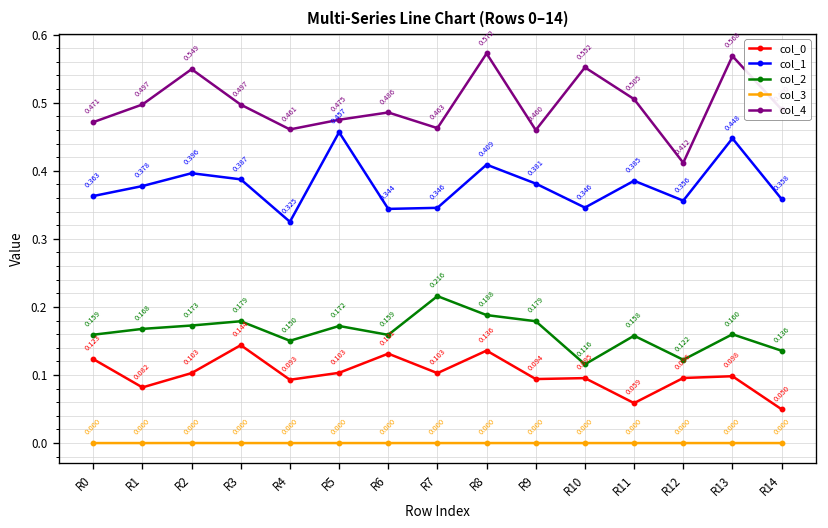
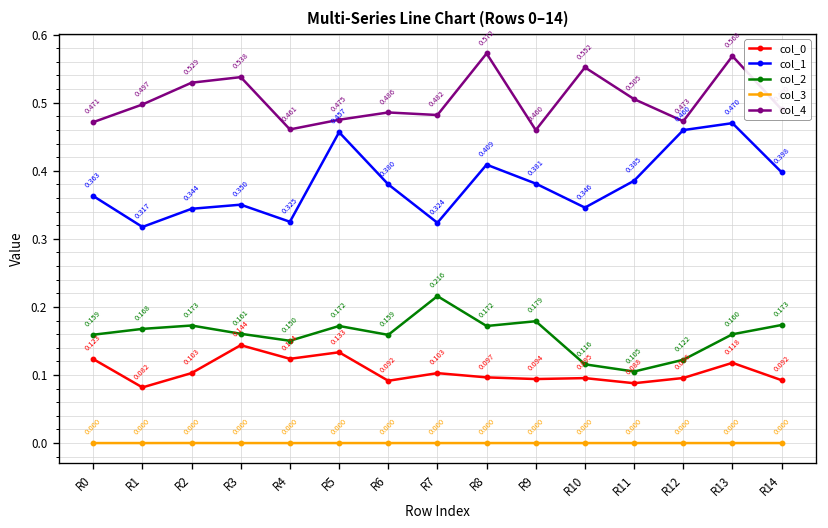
  {
    "col_0": {
      "R1": 0.082,
      "R2": 0.103,
-     "R4": 0.093,
-     "R5": 0.103,
-     "R6": 0.131,
+     "R4": 0.124,
+     "R5": 0.133,
+     "R6": 0.092,
      "R7": 0.103,
-     "R8": 0.136,
+     "R8": 0.097,
      "R9": 0.094,
-     "R11": 0.059,
-     "R13": 0.098,
-     "R14": 0.050
+     "R11": 0.088,
+     "R13": 0.118,
+     "R14": 0.092
    },
    "col_1": {
      "R0": 0.363,
-     "R1": 0.378,
-     "R2": 0.396,
-     "R3": 0.387,
+     "R1": 0.317,
+     "R2": 0.344,
+     "R3": 0.350,
      "R4": 0.325,
-     "R6": 0.344,
-     "R7": 0.346,
+     "R6": 0.380,
+     "R7": 0.324,
      "R8": 0.409,
      "R9": 0.381,
      "R10": 0.346,
      "R11": 0.385,
-     "R12": 0.356,
-     "R13": 0.448,
-     "R14": 0.358
+     "R12": 0.460,
+     "R13": 0.470,
+     "R14": 0.398
    },
    "col_2": {
      "R0": 0.159,
      "R1": 0.168,
      "R2": 0.173,
-     "R3": 0.179,
+     "R3": 0.161,
      "R4": 0.150,
      "R5": 0.172,
      "R6": 0.159,
      "R7": 0.216,
-     "R8": 0.188,
+     "R8": 0.172,
      "R9": 0.179,
-     "R11": 0.158,
+     "R11": 0.105,
      "R12": 0.122,
      "R13": 0.160,
-     "R14": 0.136
+     "R14": 0.173
    },
    "col_3": {
      "R0": 0.000,
      "R1": 0.000,
      "R2": 0.000,
      "R3": 0.000,
      "R4": 0.000,
      "R5": 0.000,
      "R6": 0.000,
      "R7": 0.000,
      "R8": 0.000,
      "R9": 0.000,
      "R10": 0.000,
      "R11": 0.000,
      "R12": 0.000,
      "R13": 0.000,
      "R14": 0.000
    },
    "col_4": {
      "R0": 0.471,
      "R1": 0.497,
-     "R2": 0.549,
-     "R3": 0.497,
+     "R2": 0.529,
+     "R3": 0.538,
      "R4": 0.461,
      "R6": 0.486,
-     "R7": 0.463,
+     "R7": 0.482,
      "R8": 0.572,
      "R9": 0.460,
      "R10": 0.552,
      "R11": 0.505,
-     "R12": 0.412,
+     "R12": 0.473,
      "R13": 0.568
    }
  }
